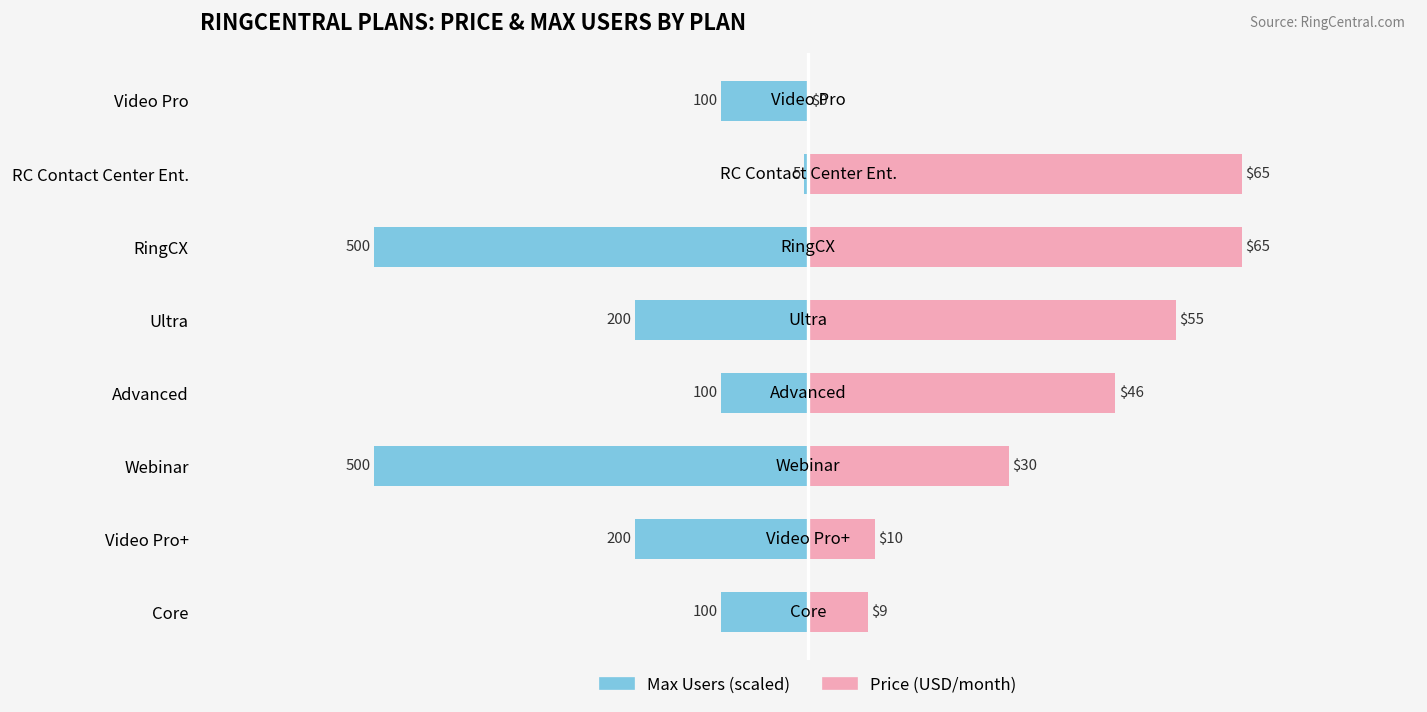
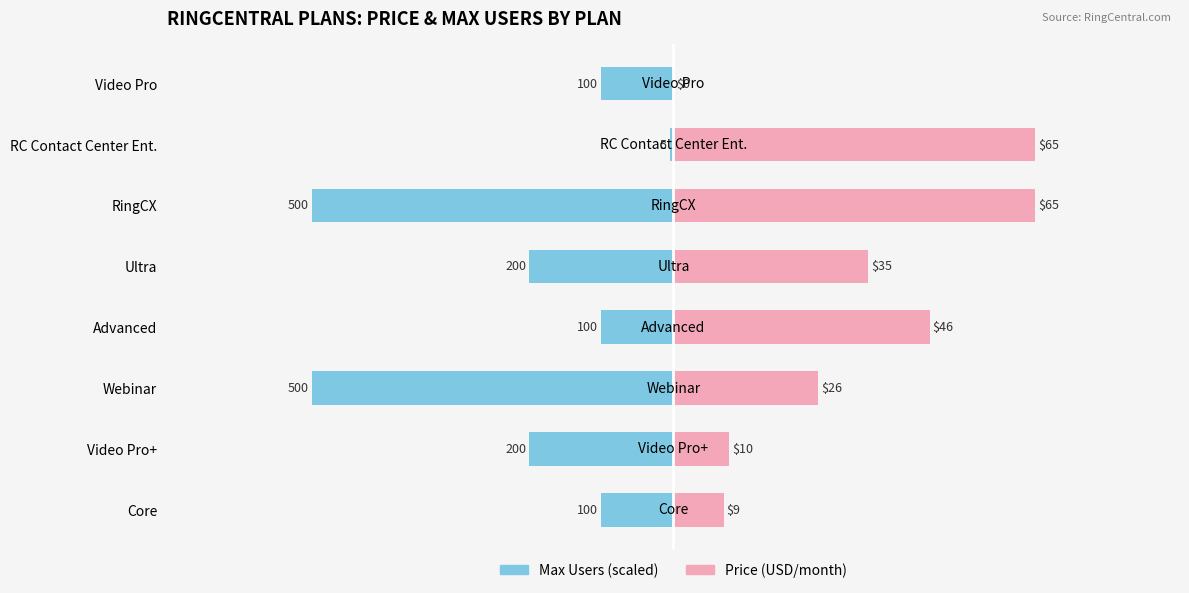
  {
    "Price (USD/month)": {
      "RC Contact Center Ent.": "$65",
      "RingCX": "$65",
-     "Ultra": "$55",
+     "Ultra": "$35",
      "Advanced": "$46",
-     "Webinar": "$30",
+     "Webinar": "$26",
      "Video Pro+": "$10",
      "Core": "$9"
    }
  }
